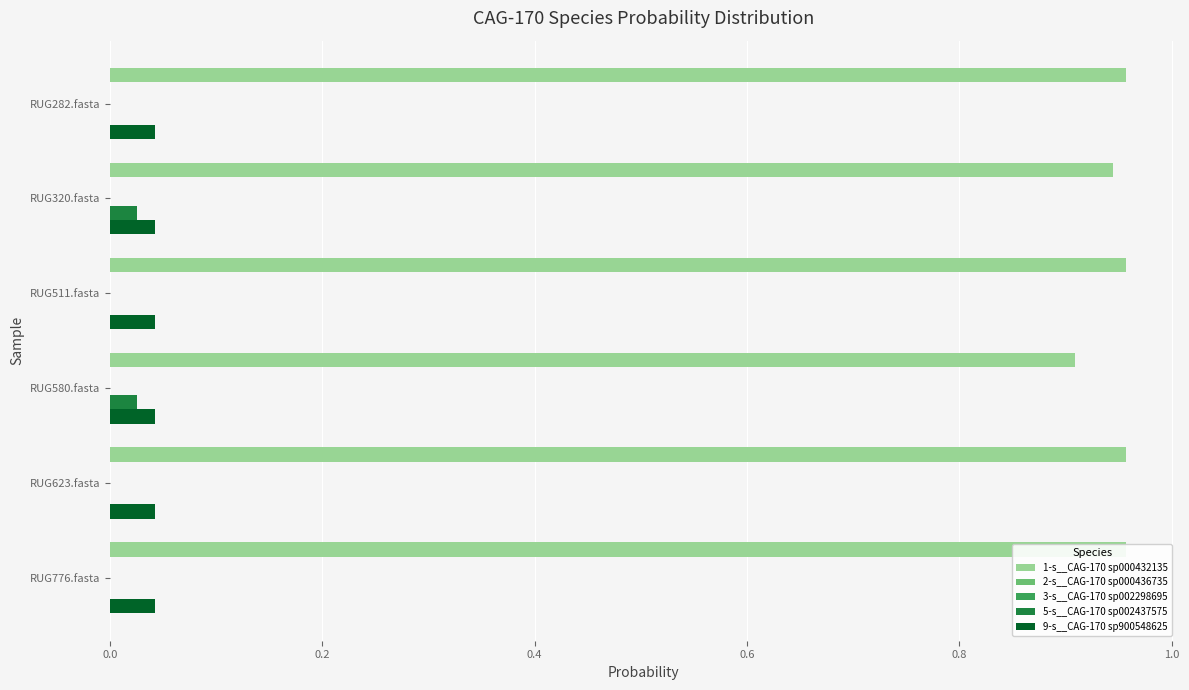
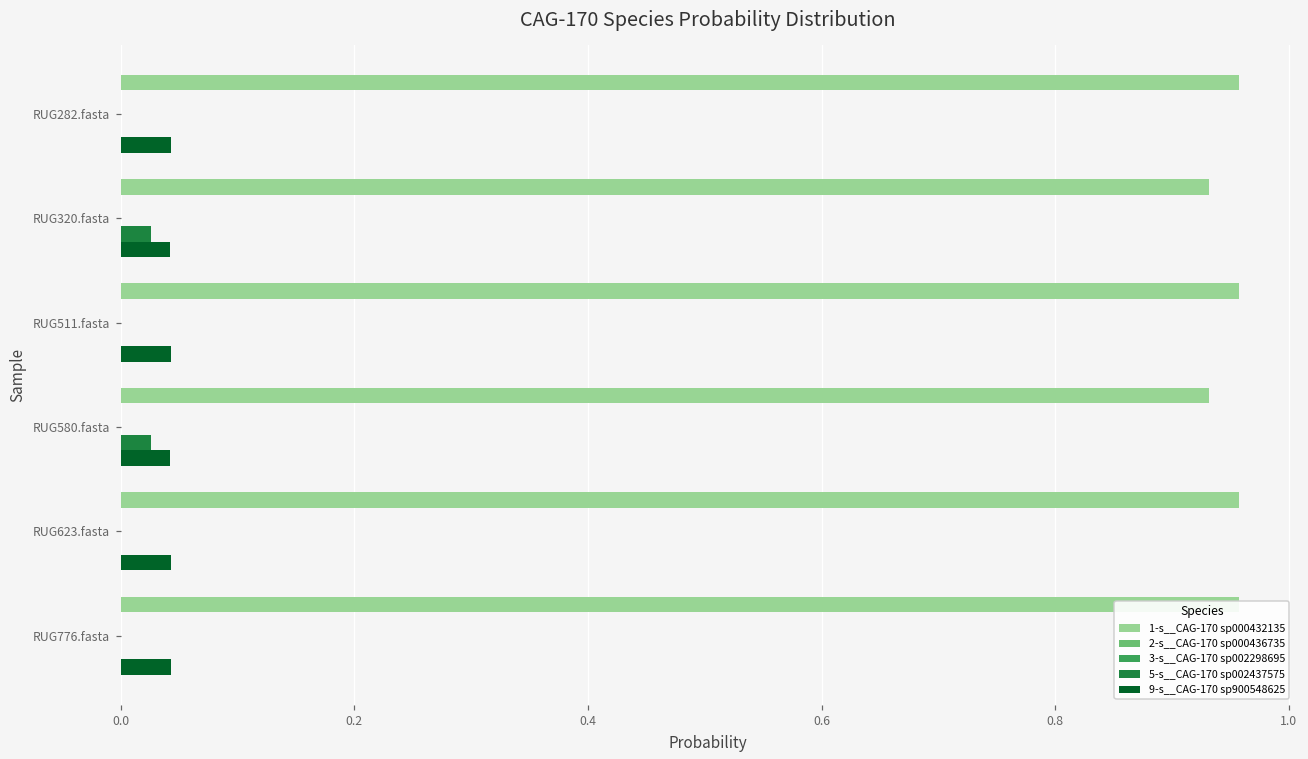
  {
    "1-s__CAG-170 sp000432135": {
      "RUG282.fasta": 0.957,
-     "RUG320.fasta": 0.945,
+     "RUG320.fasta": 0.932,
      "RUG511.fasta": 0.957,
-     "RUG580.fasta": 0.909,
+     "RUG580.fasta": 0.932,
      "RUG623.fasta": 0.957
    }
  }
